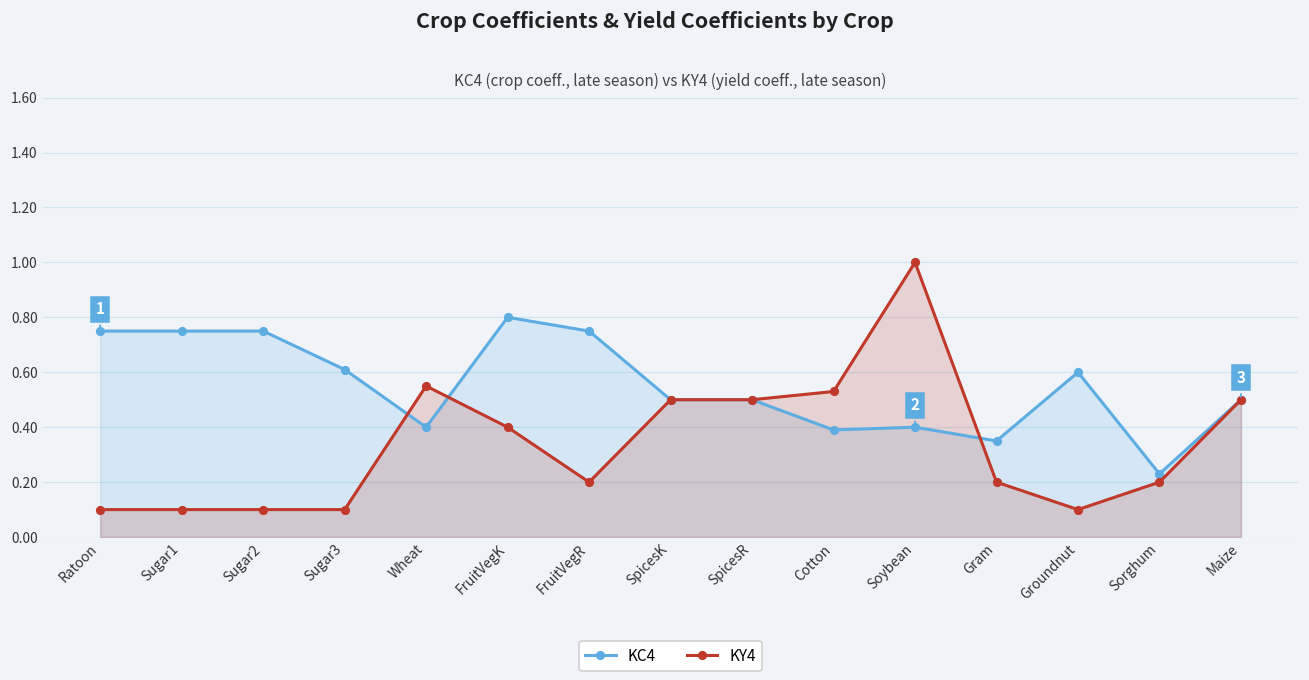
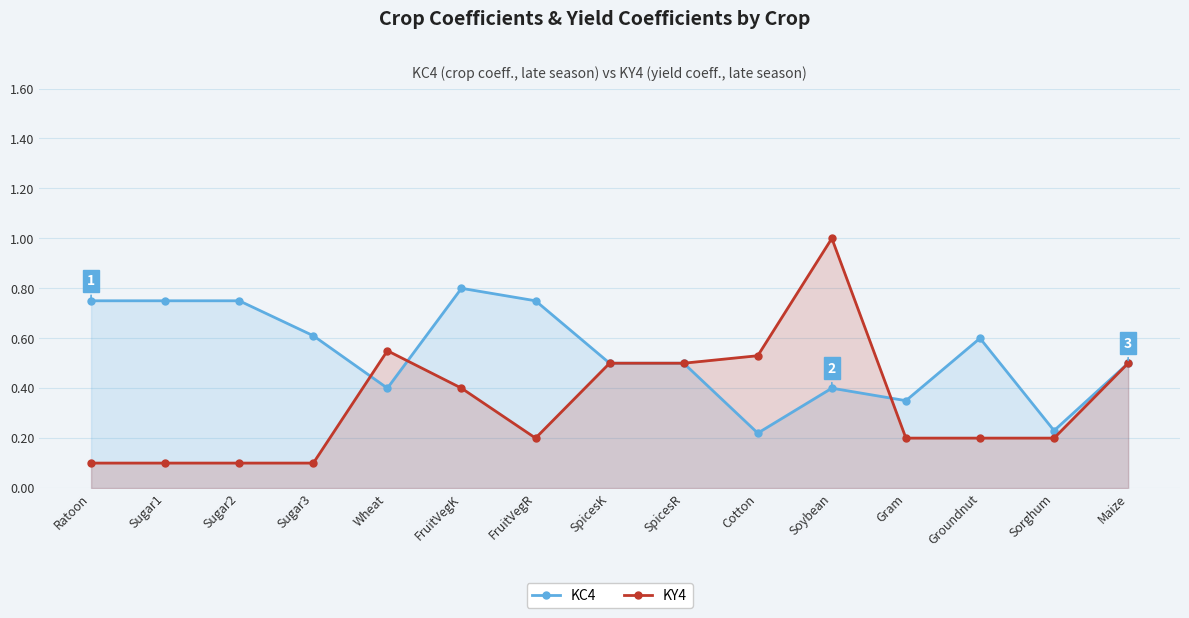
  {
    "KC4": {
      "Sugar1": 0.75,
      "Sugar2": 0.75,
      "Sugar3": 0.61,
      "Wheat": 0.40,
      "FruitVegK": 0.80,
      "FruitVegR": 0.75,
-     "Cotton": 0.39,
+     "Cotton": 0.22,
      "Gram": 0.35,
      "Groundnut": 0.60,
      "Sorghum": 0.23
    },
    "KY4": {
      "Ratoon": 0.1,
      "Sugar1": 0.1,
      "Sugar2": 0.1,
      "Sugar3": 0.1,
      "Wheat": 0.55,
      "FruitVegK": 0.4,
      "FruitVegR": 0.2,
      "Cotton": 0.53,
      "Soybean": 1.0,
      "Gram": 0.2,
-     "Groundnut": 0.1,
+     "Groundnut": 0.2,
      "Sorghum": 0.2
    }
  }
